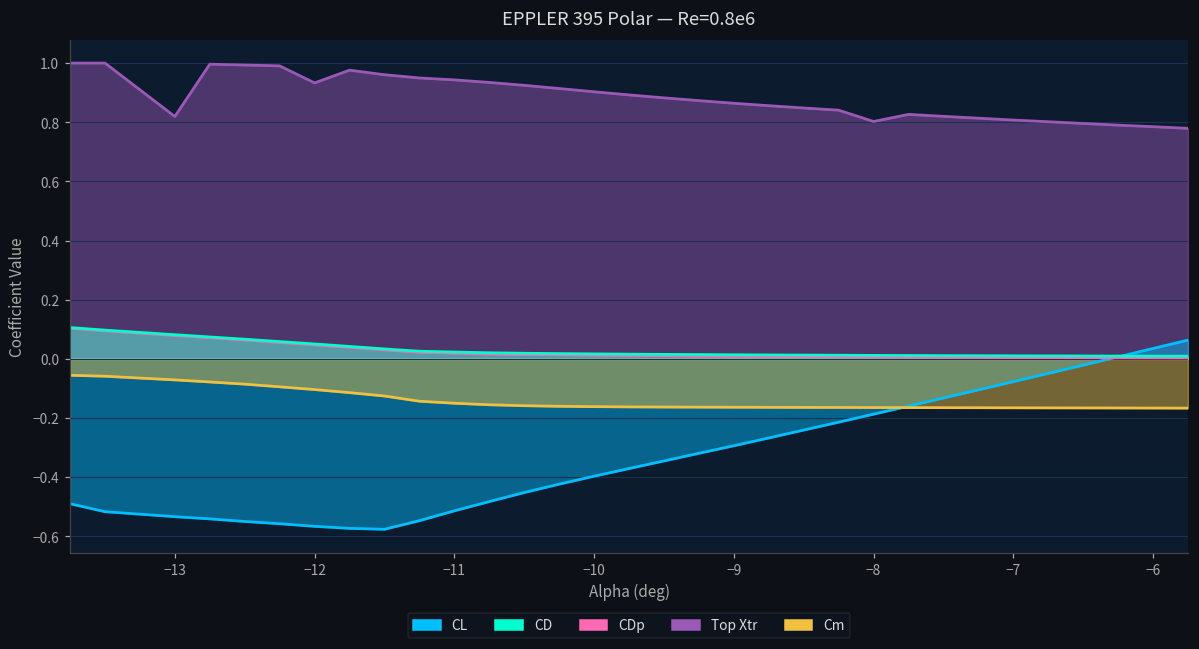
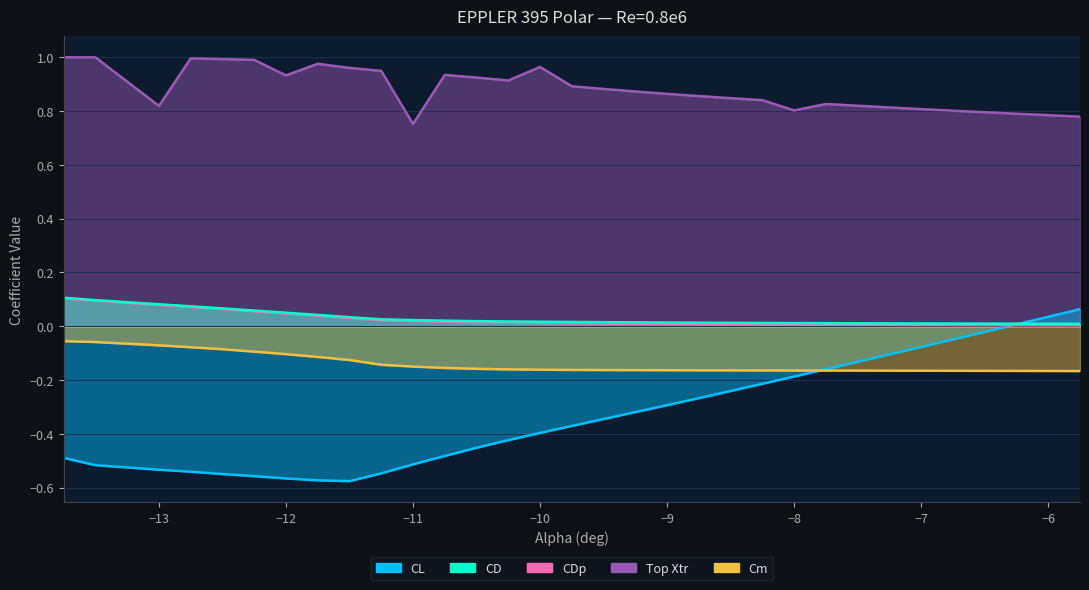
  {
    "Top Xtr": {
      "−13": 0.82,
      "−12": 0.93,
-     "−11": 0.94,
-     "−10": 0.90,
+     "−11": 0.75,
+     "−10": 0.96,
      "−9": 0.86,
      "−8": 0.80,
      "−7": 0.81,
      "−6": 0.78
    }
  }
